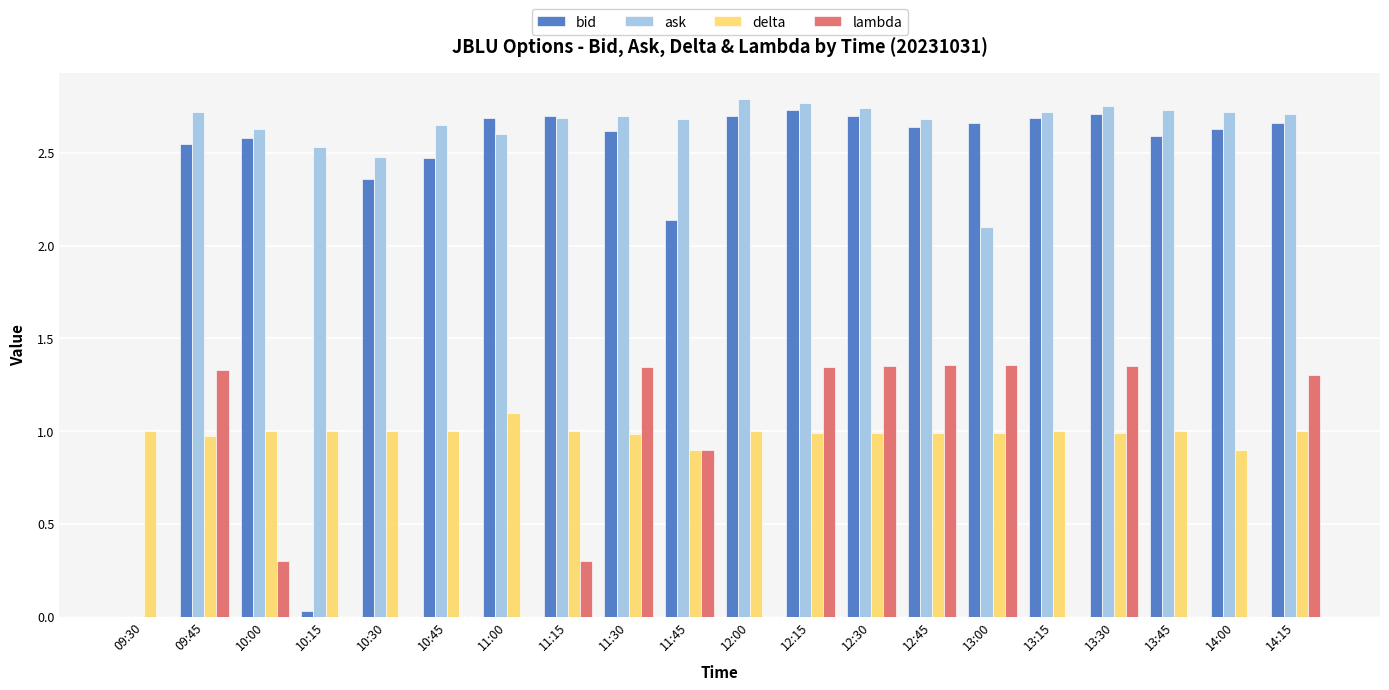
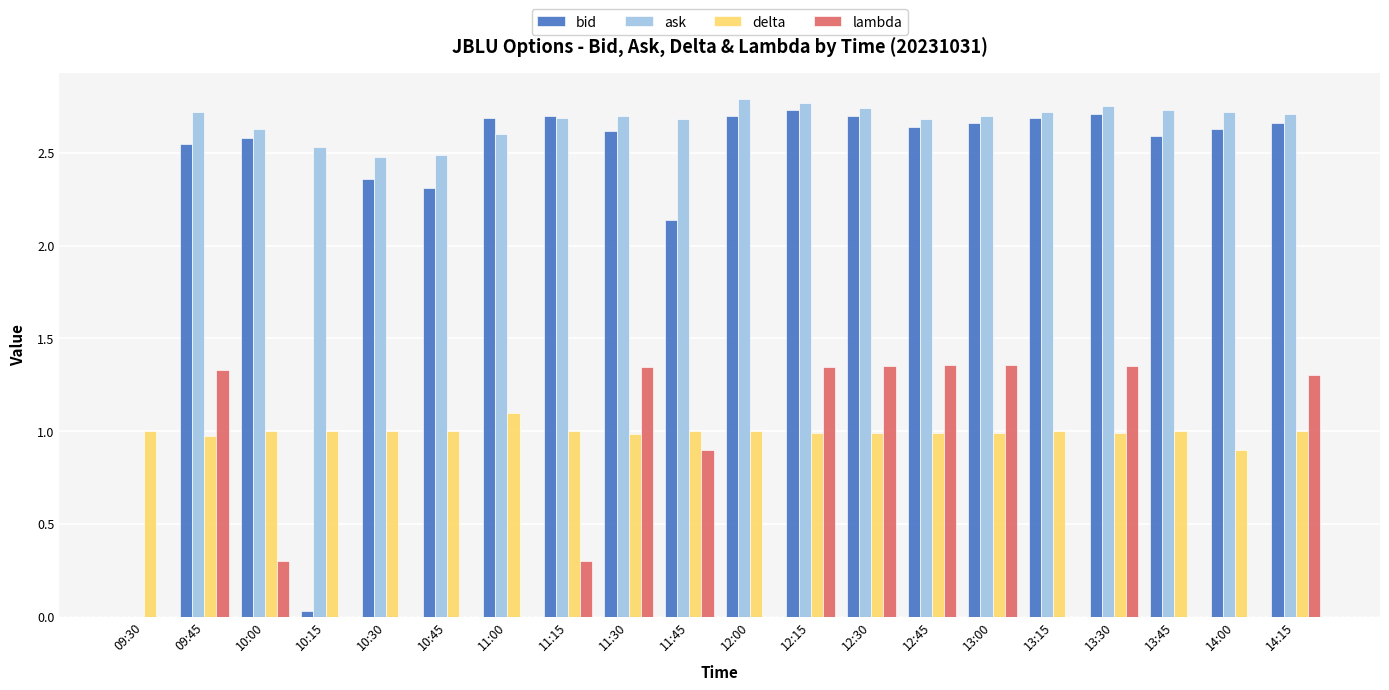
  {
    "bid": {
      "09:30": 0.00,
      "09:45": 2.55,
      "10:00": 2.58,
      "10:15": 0.03,
      "10:30": 2.36,
-     "10:45": 2.47,
+     "10:45": 2.31,
      "11:00": 2.69,
      "11:15": 2.70,
      "11:30": 2.62,
      "11:45": 2.14,
      "12:00": 2.70,
      "12:15": 2.73,
      "12:30": 2.70,
      "12:45": 2.64,
      "13:00": 2.66,
      "13:15": 2.69,
      "13:30": 2.71,
      "13:45": 2.59,
      "14:00": 2.63,
      "14:15": 2.66
    },
    "ask": {
      "09:30": 0.00,
      "09:45": 2.72,
      "10:00": 2.63,
      "10:15": 2.53,
      "10:30": 2.48,
-     "10:45": 2.65,
+     "10:45": 2.49,
      "11:00": 2.60,
      "11:15": 2.69,
      "11:30": 2.70,
      "11:45": 2.68,
      "12:00": 2.79,
      "12:15": 2.77,
      "12:30": 2.74,
      "12:45": 2.68,
-     "13:00": 2.1,
+     "13:00": 2.7,
      "13:15": 2.72,
      "13:30": 2.75,
      "13:45": 2.73,
      "14:00": 2.72,
      "14:15": 2.71
    },
    "delta": {
      "09:30": 1.0,
      "09:45": 0.97,
      "10:00": 1.0,
      "10:15": 1.0,
      "10:30": 1.0,
      "10:45": 1.0,
      "11:00": 1.1,
      "11:15": 1.0,
      "11:30": 0.98,
-     "11:45": 0.9,
+     "11:45": 1.0,
      "12:00": 1.0,
      "12:15": 1.0,
      "12:30": 1.0,
      "12:45": 1.0,
      "13:00": 1.0,
      "13:15": 1.0,
      "13:30": 1.0,
      "13:45": 1.0,
      "14:00": 0.9,
      "14:15": 1.0
    },
    "lambda": {
      "09:30": 0.00,
      "09:45": 1.33,
      "10:00": 0.30,
      "10:15": 0.00,
      "10:30": 0.00,
      "10:45": 0.00,
      "11:00": 0.00,
      "11:15": 0.30,
      "11:30": 1.35,
      "11:45": 0.90,
      "12:00": 0.00,
      "12:15": 1.35,
      "12:30": 1.35,
      "12:45": 1.36,
      "13:00": 1.36,
      "13:15": 0.00,
      "13:30": 1.35,
      "13:45": 0.00,
      "14:00": 0.00,
      "14:15": 1.30
    }
  }
